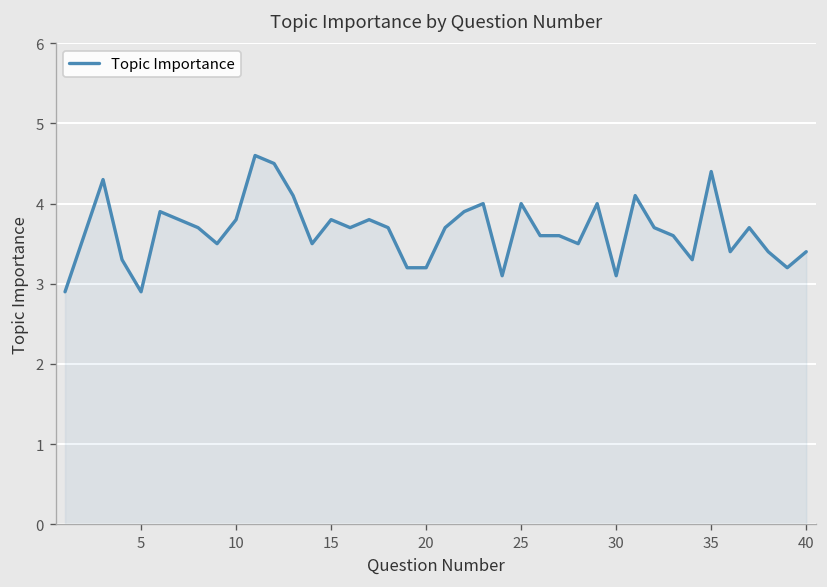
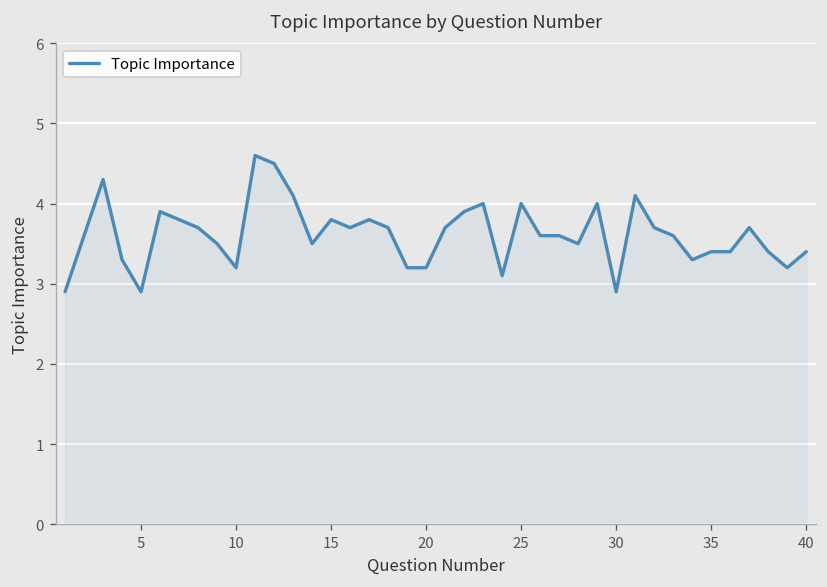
  {
    "5": 2.9,
-   "10": 3.8,
+   "10": 3.2,
    "15": 3.8,
    "20": 3.2,
    "25": 4.0,
-   "30": 3.1,
-   "35": 4.4,
+   "30": 2.9,
+   "35": 3.4,
    "40": 3.4
  }
